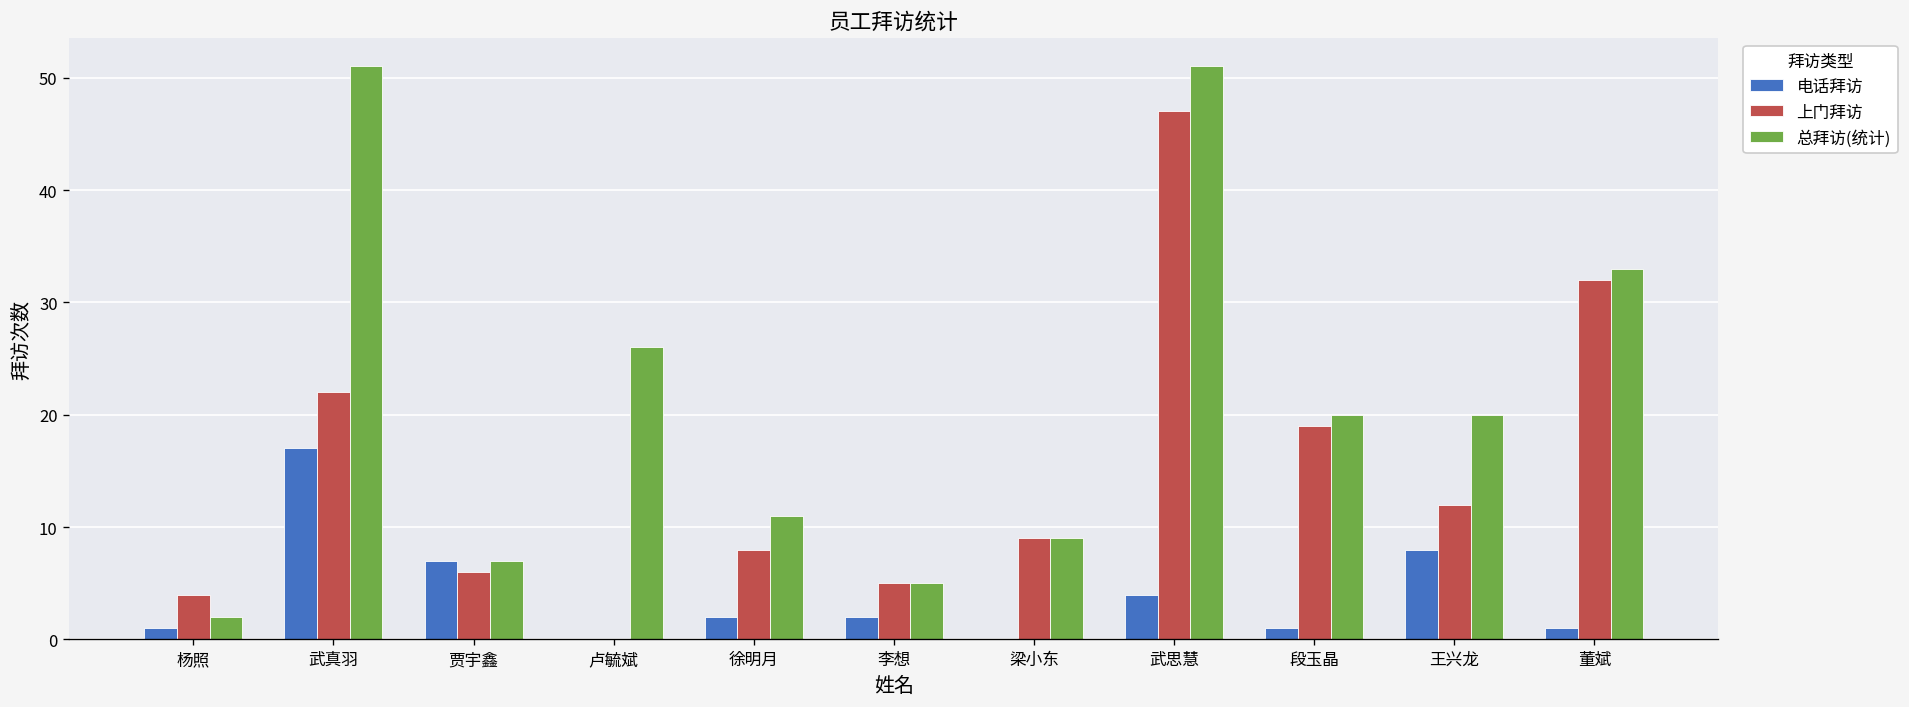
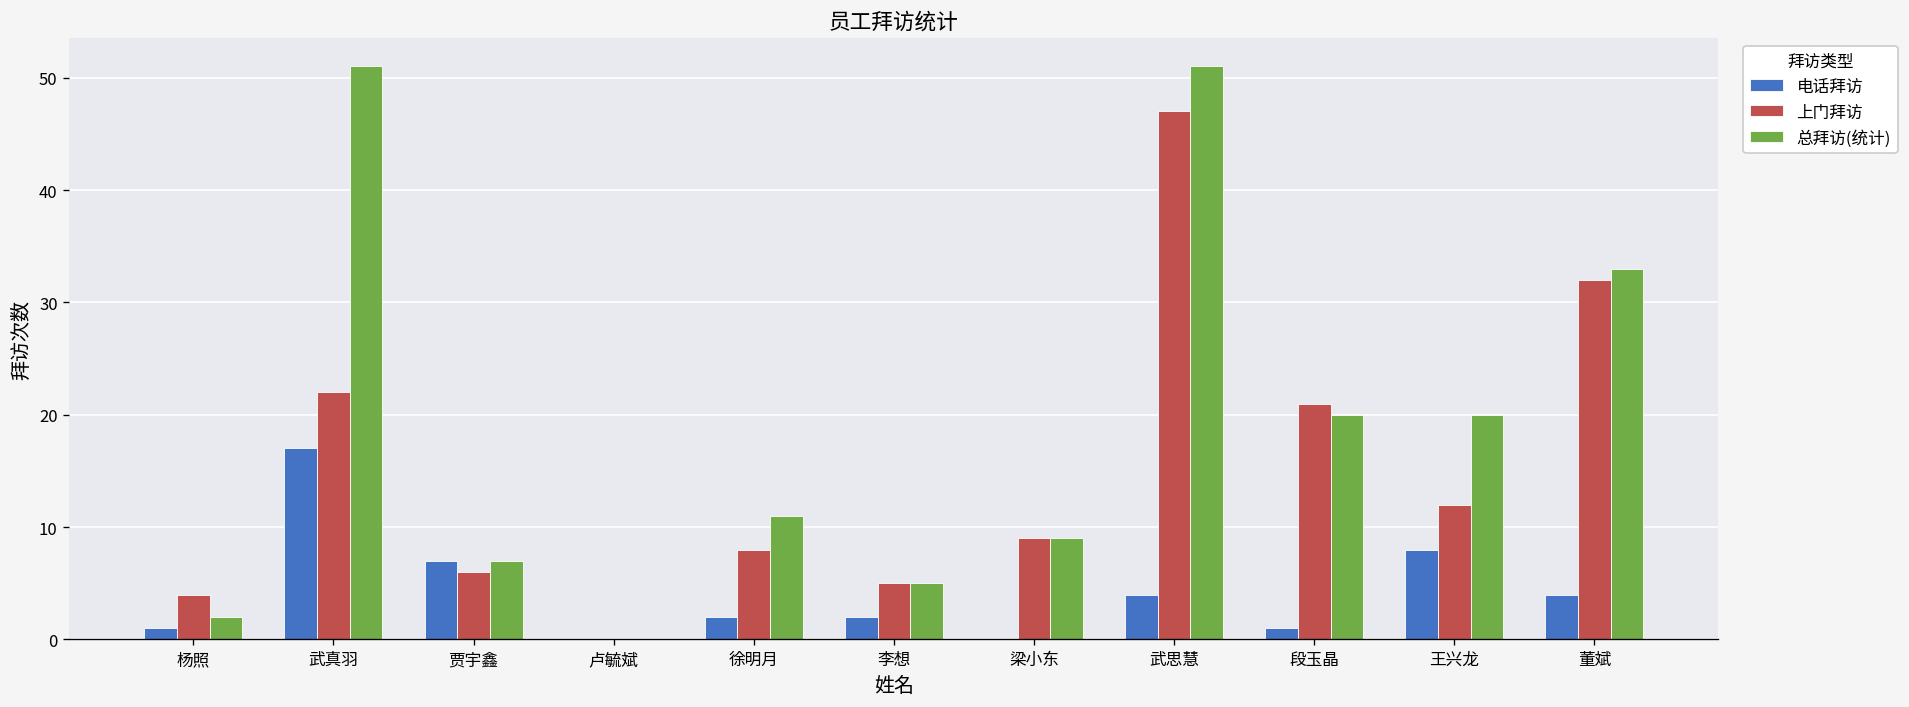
  {
    "电话拜访": {
      "杨照": 1,
      "武真羽": 17,
      "贾宇鑫": 7,
      "卢毓斌": 0,
      "徐明月": 2,
      "李想": 2,
      "梁小东": 0,
      "武思慧": 4,
      "段玉晶": 1,
      "王兴龙": 8,
-     "董斌": 1
+     "董斌": 4
    },
    "上门拜访": {
      "杨照": 4,
      "武真羽": 22,
      "贾宇鑫": 6,
      "卢毓斌": 0,
      "徐明月": 8,
      "李想": 5,
      "梁小东": 9,
      "武思慧": 47,
-     "段玉晶": 19,
+     "段玉晶": 21,
      "王兴龙": 12,
      "董斌": 32
    },
    "总拜访(统计)": {
      "杨照": 2,
      "武真羽": 51,
      "贾宇鑫": 7,
-     "卢毓斌": 26,
+     "卢毓斌": 0,
      "徐明月": 11,
      "李想": 5,
      "梁小东": 9,
      "武思慧": 51,
      "段玉晶": 20,
      "王兴龙": 20,
      "董斌": 33
    }
  }
